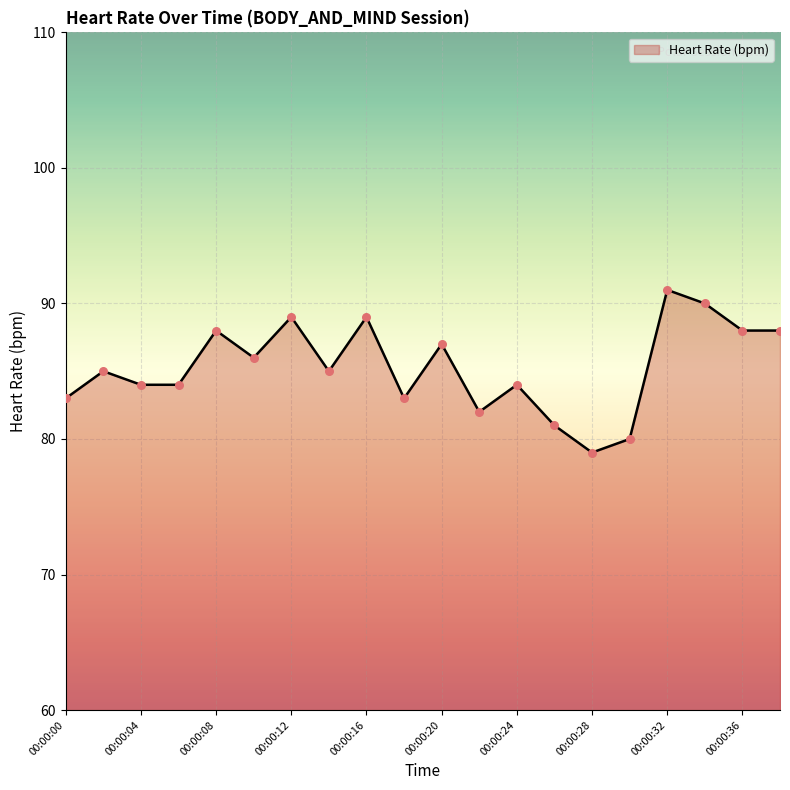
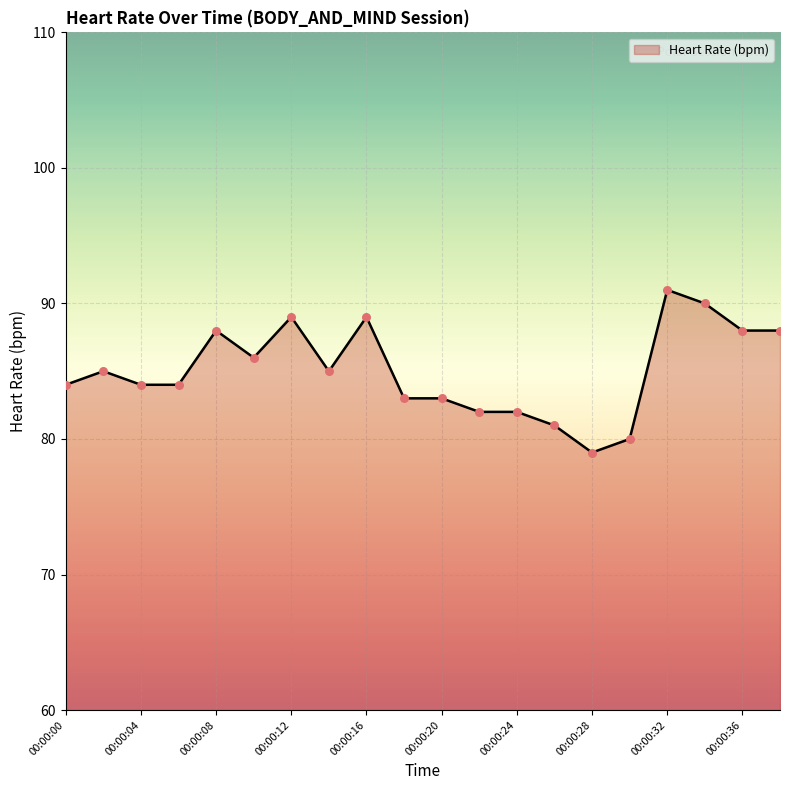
  {
-   "00:00:00": 83,
+   "00:00:00": 84,
    "00:00:04": 84,
    "00:00:08": 88,
    "00:00:12": 89,
    "00:00:16": 89,
-   "00:00:20": 87,
-   "00:00:24": 84,
+   "00:00:20": 83,
+   "00:00:24": 82,
    "00:00:28": 79,
    "00:00:32": 91,
    "00:00:36": 88
  }
